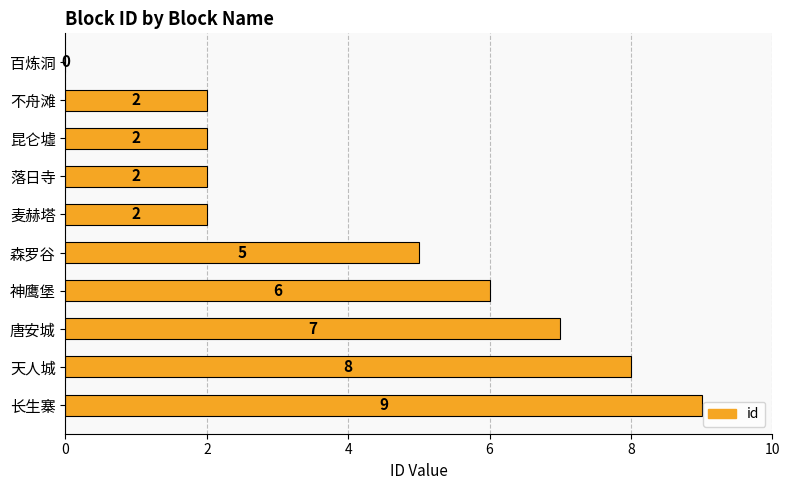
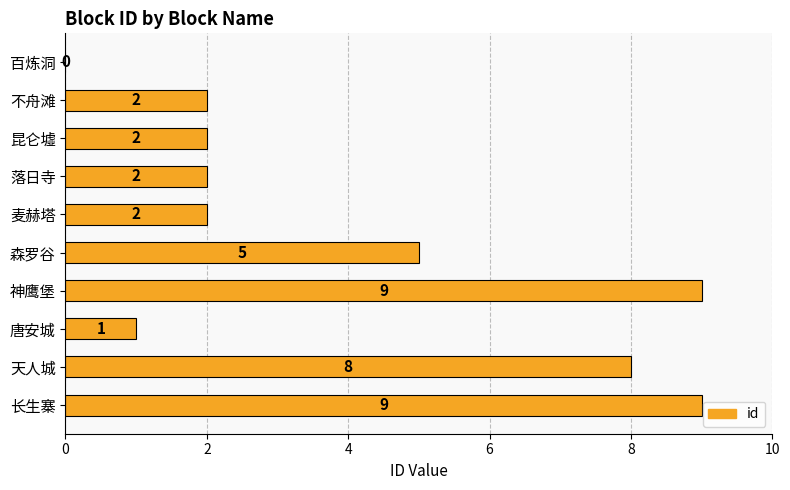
  {
    "百炼洞": 0,
    "不舟滩": 2,
    "昆仑墟": 2,
    "落日寺": 2,
    "麦赫塔": 2,
    "森罗谷": 5,
-   "神鹰堡": 6,
-   "唐安城": 7,
+   "神鹰堡": 9,
+   "唐安城": 1,
    "天人城": 8,
    "长生寨": 9
  }
